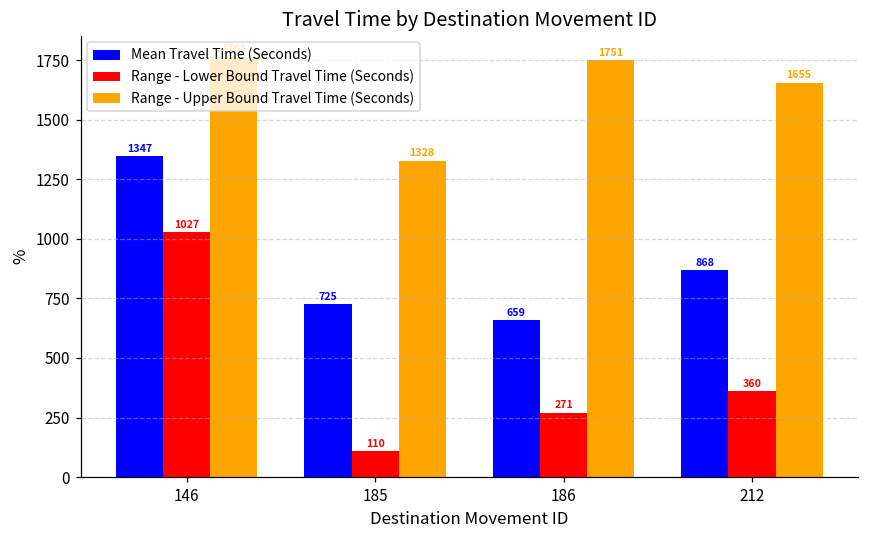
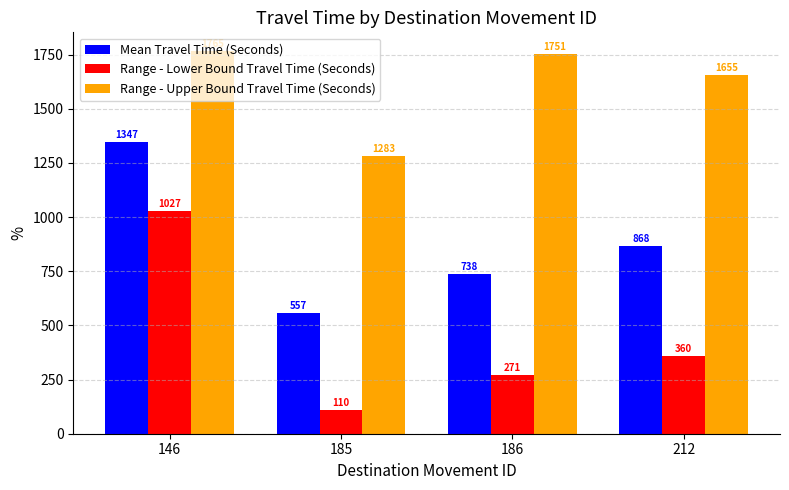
  {
    "Mean Travel Time (Seconds)": {
      "146": 1347,
-     "185": 725,
-     "186": 659,
+     "185": 557,
+     "186": 738,
      "212": 868
    },
    "Range - Lower Bound Travel Time (Seconds)": {
      "146": 1027,
      "185": 110,
      "186": 271,
      "212": 360
    },
    "Range - Upper Bound Travel Time (Seconds)": {
-     "185": 1328,
+     "185": 1283,
      "186": 1751,
      "212": 1655
    }
  }
